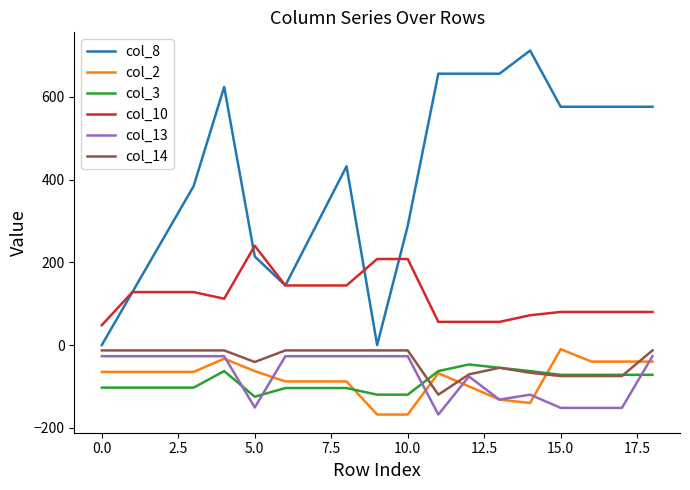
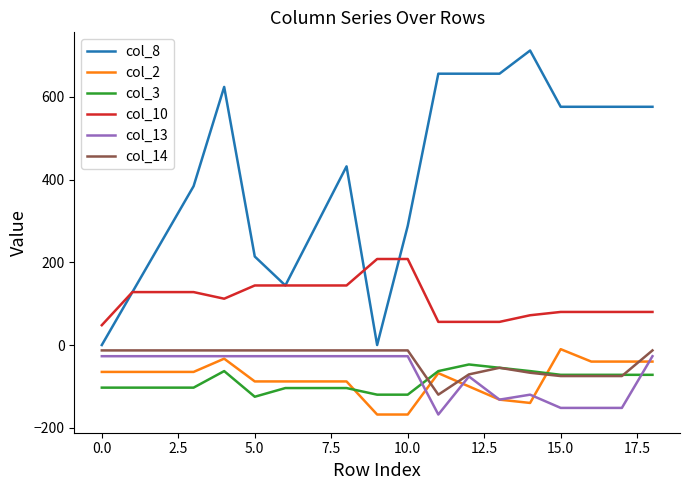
  {
    "col_8": {
      "0.0": 0,
      "5.0": 210,
      "10.0": 290,
      "15.0": 580
    },
    "col_2": {
      "0.0": -70,
-     "5.0": -60,
+     "5.0": -90,
      "10.0": -170,
      "15.0": -10
    },
    "col_3": {
      "0.0": -100,
      "5.0": -130,
      "10.0": -120
    },
    "col_10": {
      "0.0": 50,
-     "5.0": 240,
+     "5.0": 140,
      "10.0": 210,
      "15.0": 80
    },
    "col_13": {
      "0.0": -30,
-     "5.0": -150,
+     "5.0": -30,
      "10.0": -30,
      "15.0": -150
    },
    "col_14": {
      "0.0": -10,
-     "5.0": -40,
+     "5.0": -10,
      "10.0": -10
    }
  }
